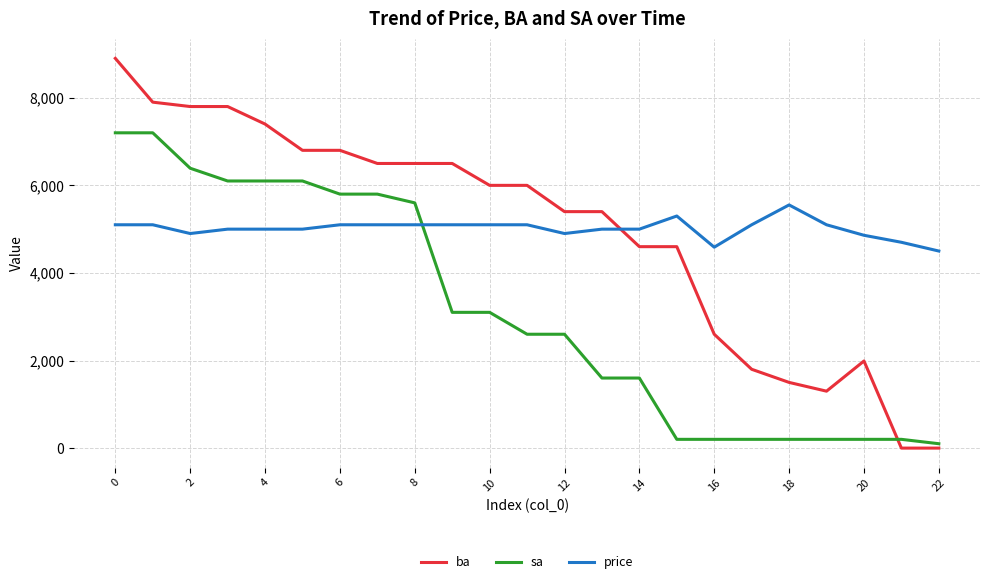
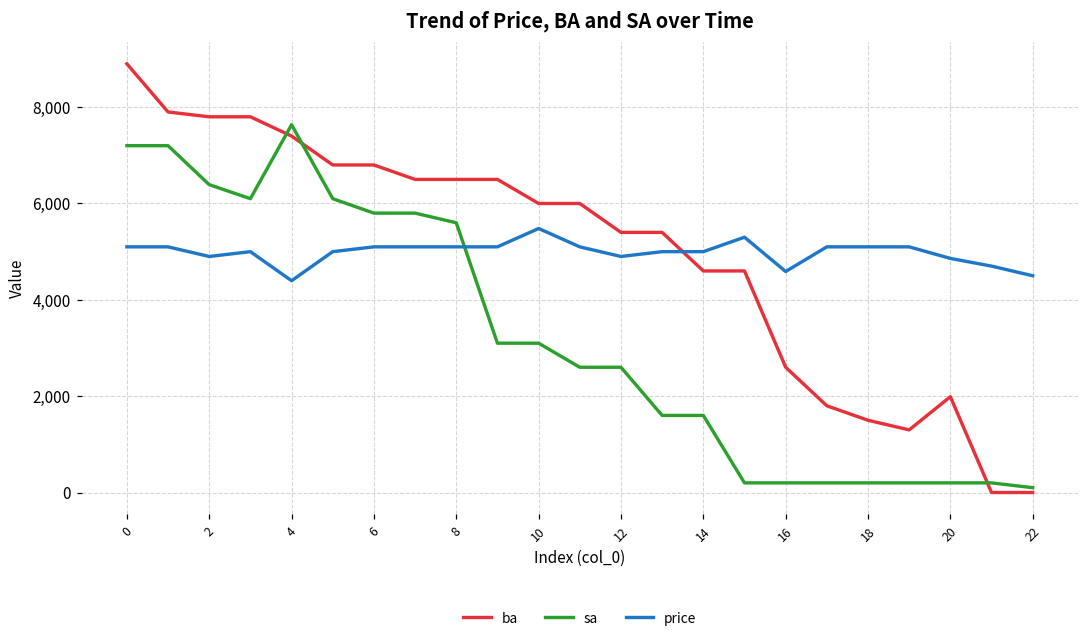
  {
    "ba": {
      "0": "8,900",
      "2": "7,800",
      "4": "7,400",
      "6": "6,800",
      "8": "6,500",
      "10": "6,000",
      "12": "5,400",
      "14": "4,600",
      "16": "2,600",
      "18": "1,500",
      "20": "2,000",
      "22": "0"
    },
    "sa": {
      "0": "7,200",
      "2": "6,400",
-     "4": "6,100",
+     "4": "7,600",
      "6": "5,800",
      "8": "5,600",
      "10": "3,100",
      "12": "2,600",
      "14": "1,600",
      "16": "200",
      "18": "200",
      "20": "200",
      "22": "100"
    },
    "price": {
      "0": "5,100",
      "2": "4,900",
-     "4": "5,000",
+     "4": "4,400",
      "6": "5,100",
      "8": "5,100",
-     "10": "5,100",
+     "10": "5,500",
      "12": "4,900",
      "14": "5,000",
      "16": "4,600",
-     "18": "5,600",
+     "18": "5,100",
      "20": "4,900",
      "22": "4,500"
    }
  }
